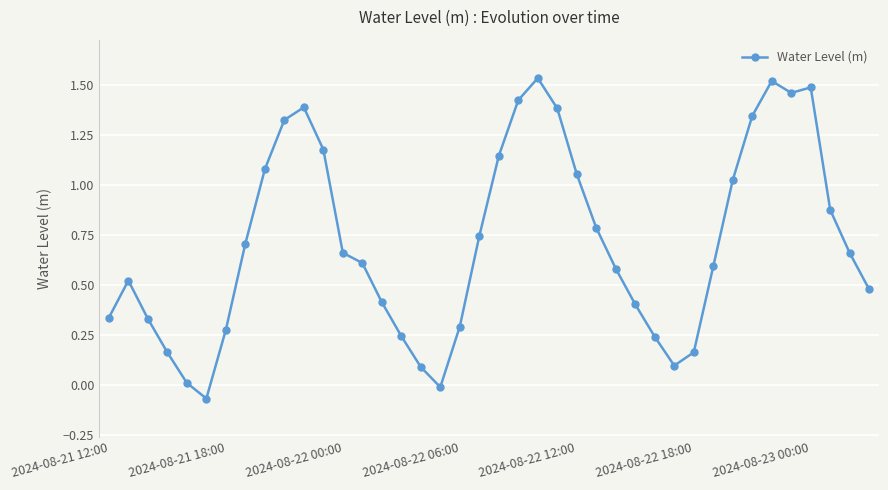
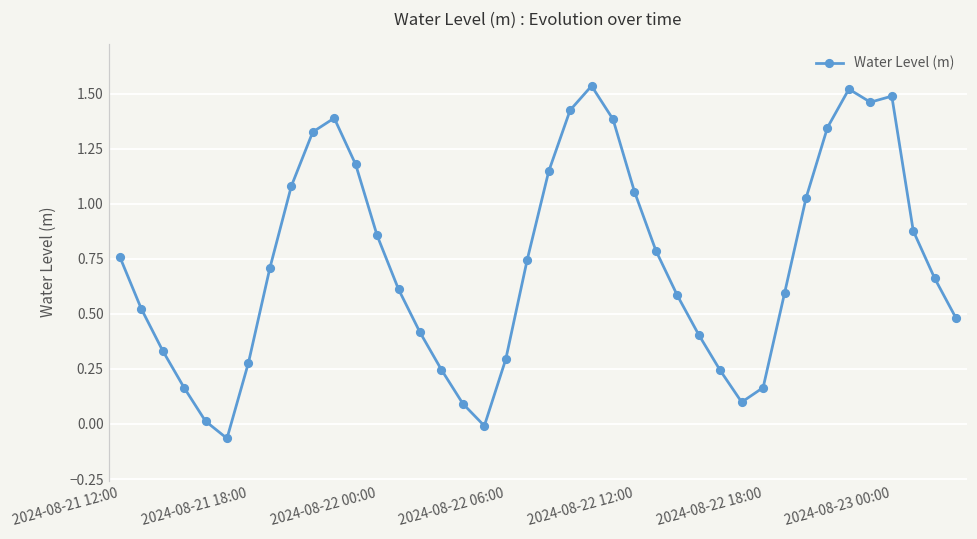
  {
-   "2024-08-21 12:00": 0.34,
+   "2024-08-21 12:00": 0.76,
    "2024-08-21 18:00": 0.28,
-   "2024-08-22 00:00": 0.66,
+   "2024-08-22 00:00": 0.86,
    "2024-08-22 06:00": 0.29,
    "2024-08-22 12:00": 1.06,
    "2024-08-22 18:00": 0.17,
    "2024-08-23 00:00": 1.49
  }
